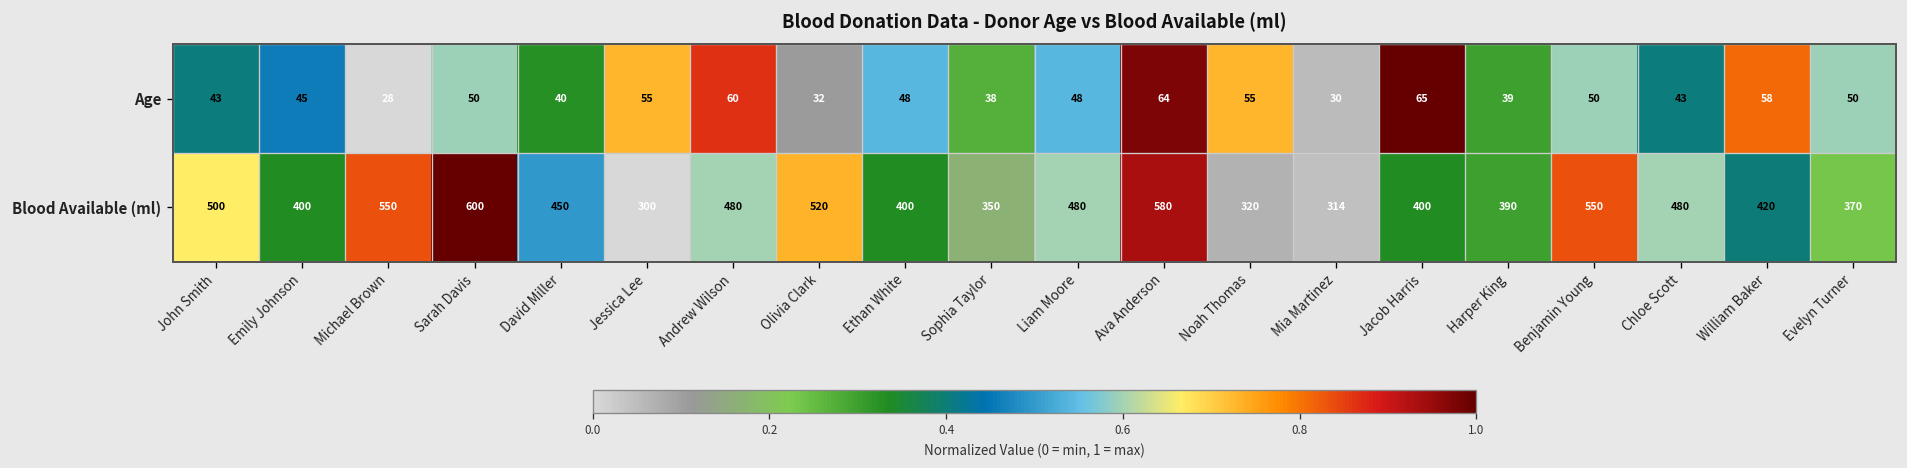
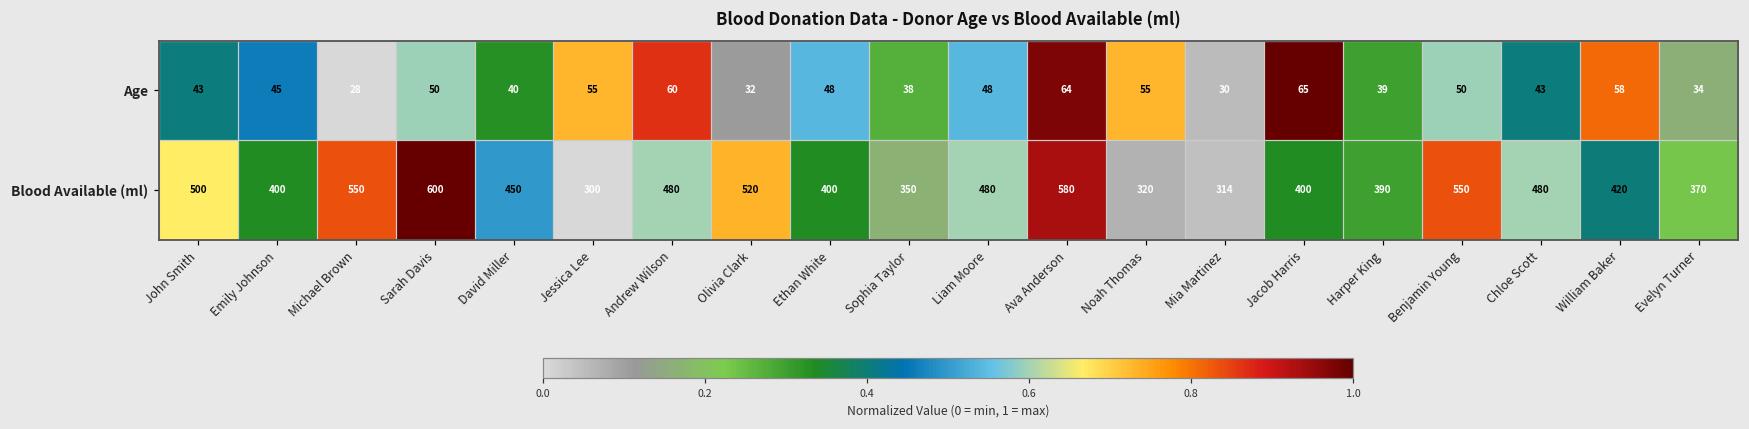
  {
    "Age": {
      "John Smith": 43,
      "Emily Johnson": 45,
      "Sarah Davis": 50,
      "David Miller": 40,
      "Jessica Lee": 55,
      "Andrew Wilson": 60,
      "Olivia Clark": 32,
      "Ethan White": 48,
      "Sophia Taylor": 38,
      "Liam Moore": 48,
      "Ava Anderson": 64,
      "Noah Thomas": 55,
      "Mia Martinez": 30,
      "Jacob Harris": 65,
      "Harper King": 39,
      "Benjamin Young": 50,
      "Chloe Scott": 43,
      "William Baker": 58,
-     "Evelyn Turner": 50
+     "Evelyn Turner": 34
    },
    "Blood Available (ml)": {
      "John Smith": 500,
      "Emily Johnson": 400,
      "Michael Brown": 550,
      "Sarah Davis": 600,
      "David Miller": 450,
      "Andrew Wilson": 480,
      "Olivia Clark": 520,
      "Ethan White": 400,
      "Sophia Taylor": 350,
      "Liam Moore": 480,
      "Ava Anderson": 580,
      "Noah Thomas": 320,
      "Mia Martinez": 314,
      "Jacob Harris": 400,
      "Harper King": 390,
      "Benjamin Young": 550,
      "Chloe Scott": 480,
      "William Baker": 420,
      "Evelyn Turner": 370
    }
  }
